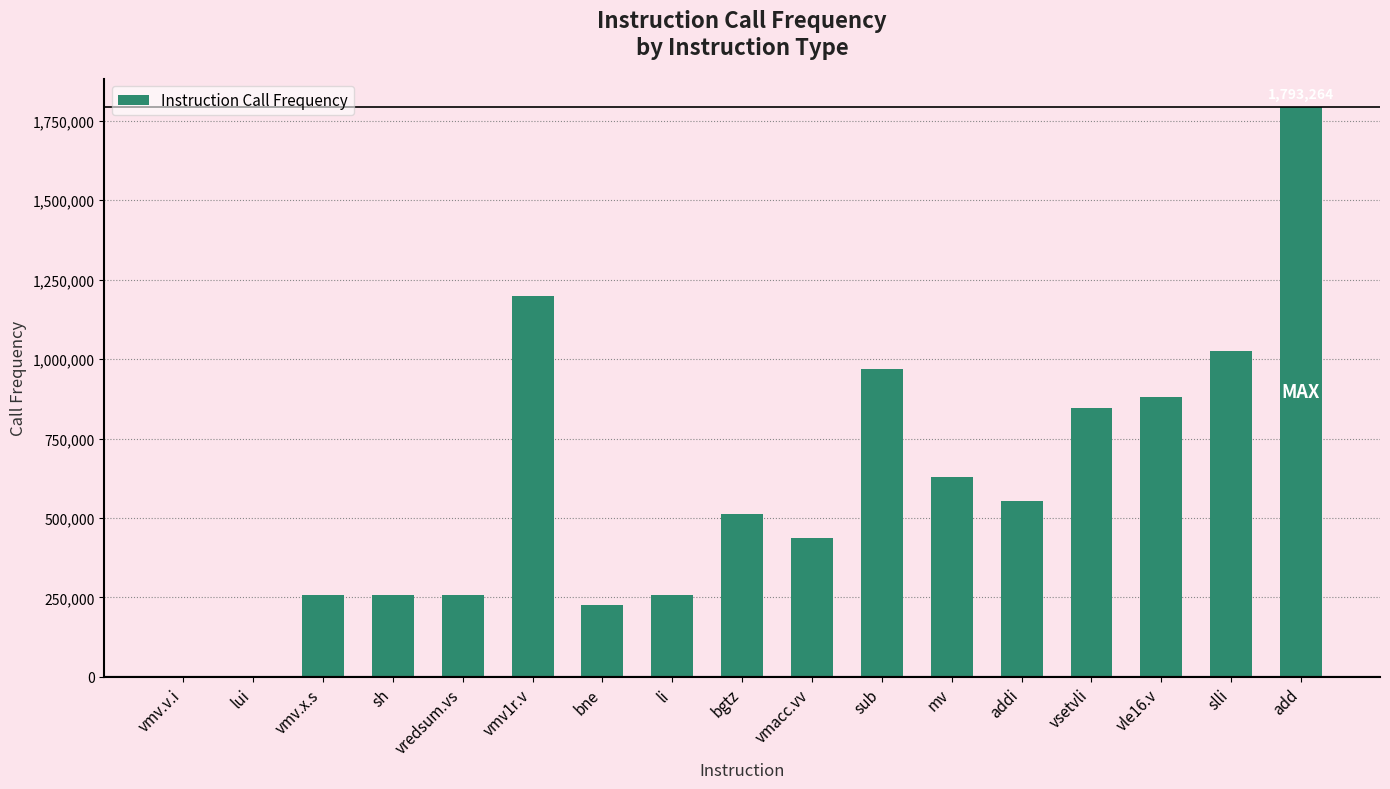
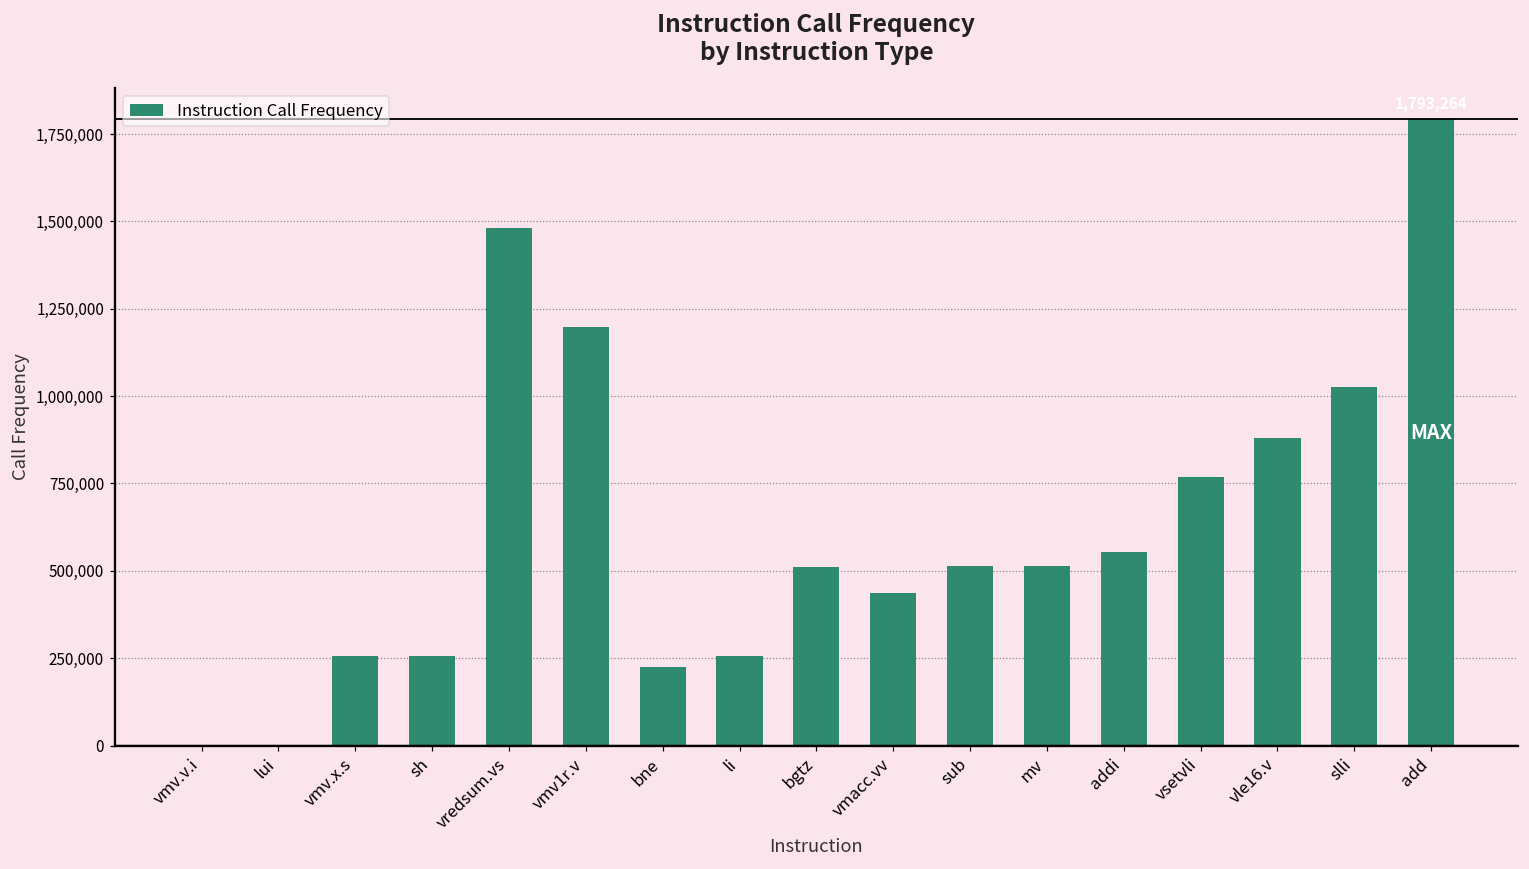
  {
    "vmv.x.s": "260,000",
    "sh": "260,000",
-   "vredsum.vs": "260,000",
+   "vredsum.vs": "1,480,000",
    "vmv1r.v": "1,200,000",
    "bne": "230,000",
    "li": "260,000",
    "bgtz": "510,000",
    "vmacc.vv": "440,000",
-   "sub": "970,000",
-   "mv": "630,000",
+   "sub": "510,000",
+   "mv": "510,000",
    "addi": "550,000",
-   "vsetvli": "850,000",
+   "vsetvli": "770,000",
    "vle16.v": "880,000",
    "slli": "1,030,000",
    "add": "1,790,000"
  }
